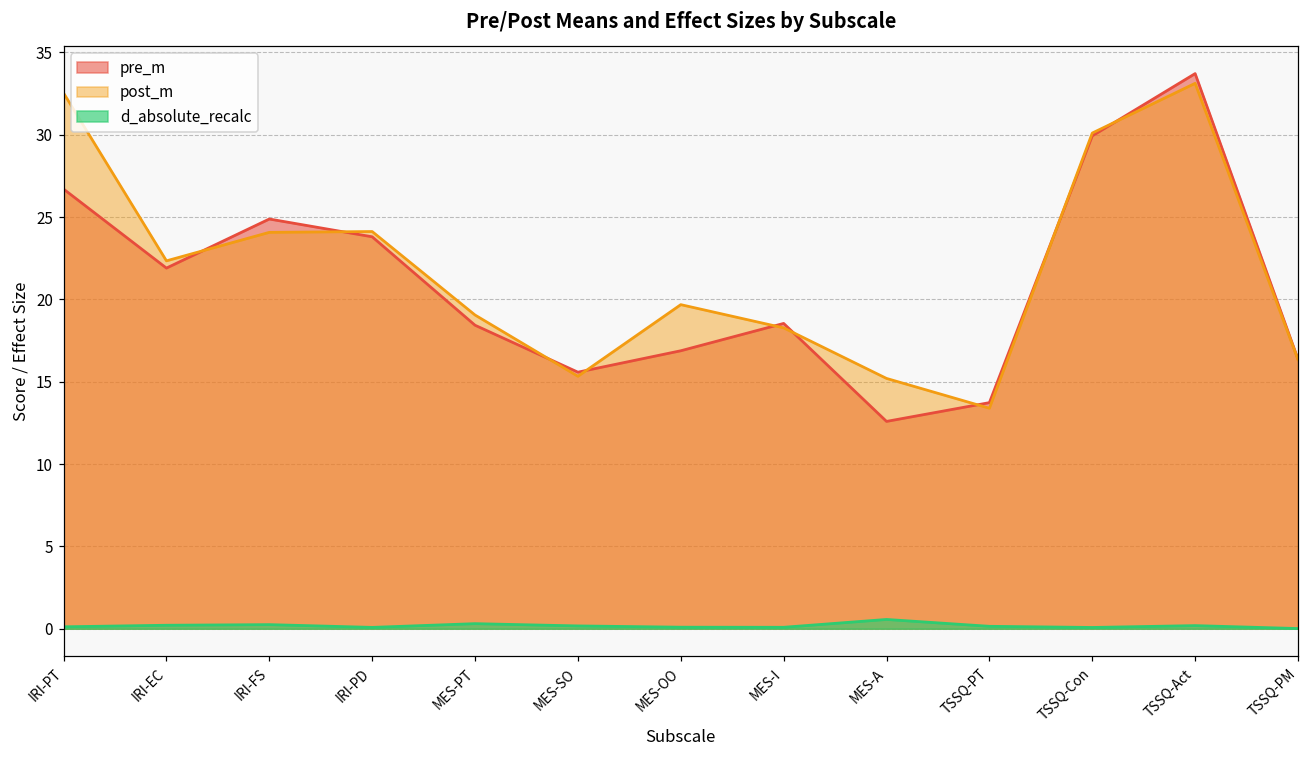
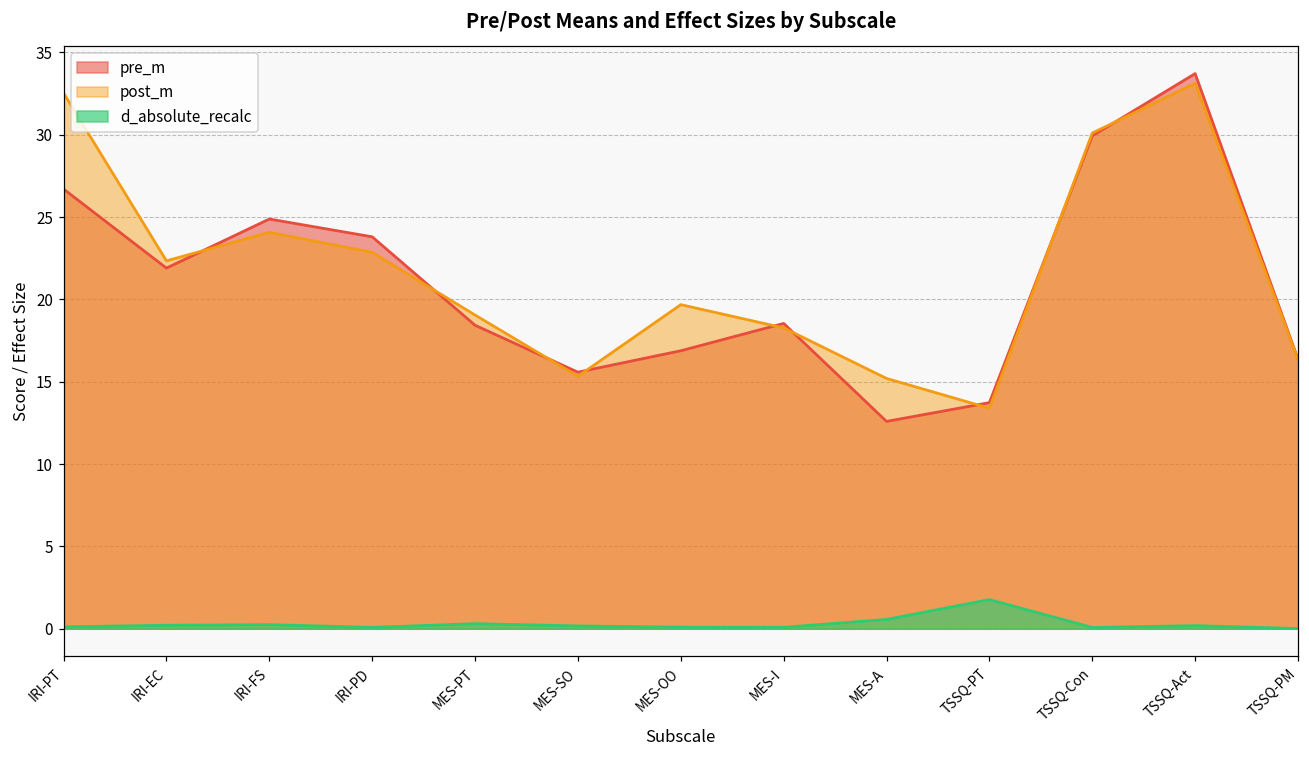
  {
    "pre_m": {
      "IRI-PT": 26.7,
      "IRI-EC": 21.9,
      "IRI-FS": 24.9,
      "IRI-PD": 23.8,
      "MES-PT": 18.4,
      "MES-SO": 15.6,
      "MES-OO": 16.9,
      "MES-I": 18.5,
      "MES-A": 12.6,
      "TSSQ-PT": 13.7,
      "TSSQ-Con": 29.9,
      "TSSQ-Act": 33.7
    },
    "post_m": {
      "IRI-PT": 32.5,
      "IRI-EC": 22.3,
      "IRI-FS": 24.1,
-     "IRI-PD": 24.1,
+     "IRI-PD": 22.9,
      "MES-PT": 19.1,
      "MES-SO": 15.3,
      "MES-OO": 19.7,
      "MES-I": 18.3,
      "MES-A": 15.2,
      "TSSQ-PT": 13.4,
      "TSSQ-Con": 30.1,
      "TSSQ-Act": 33.1
    },
    "d_absolute_recalc": {
      "IRI-PT": 0.1,
      "IRI-EC": 0.2,
      "IRI-FS": 0.3,
      "IRI-PD": 0.1,
      "MES-PT": 0.3,
      "MES-SO": 0.2,
      "MES-OO": 0.1,
      "MES-I": 0.1,
      "MES-A": 0.6,
-     "TSSQ-PT": 0.1,
+     "TSSQ-PT": 1.8,
      "TSSQ-Con": 0.1,
      "TSSQ-Act": 0.2,
      "TSSQ-PM": 0.0
    }
  }
